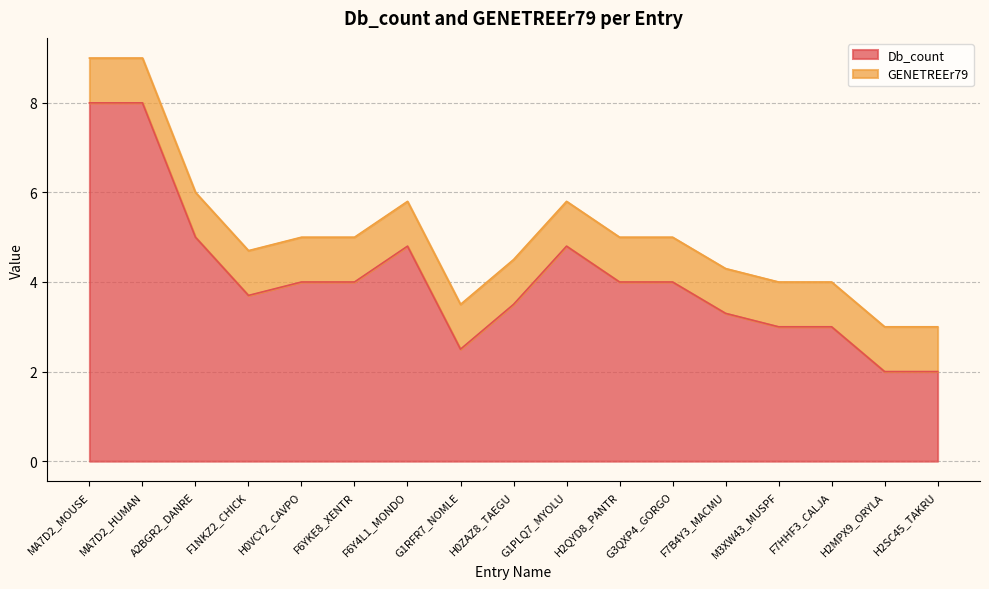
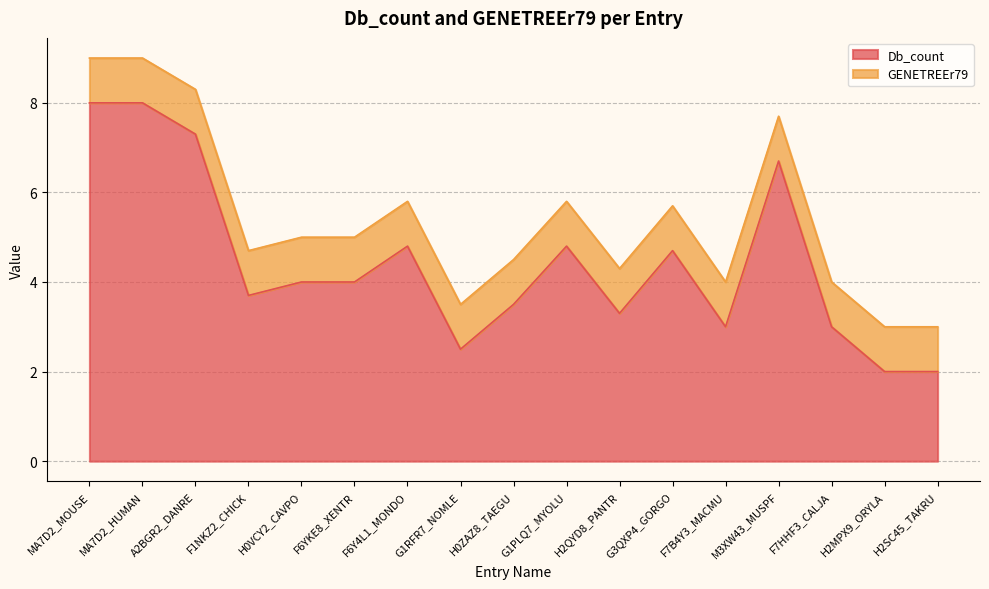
  {
    "Db_count": {
      "MA7D2_MOUSE": 8.0,
      "MA7D2_HUMAN": 8.0,
-     "A2BGR2_DANRE": 5.0,
+     "A2BGR2_DANRE": 7.3,
      "F1NKZ2_CHICK": 3.7,
      "H0VCY2_CAVPO": 4.0,
      "F6YKE8_XENTR": 4.0,
      "F6Y4L1_MONDO": 4.8,
      "G1RFR7_NOMLE": 2.5,
      "H0ZAZ8_TAEGU": 3.5,
      "G1PLQ7_MYOLU": 4.8,
-     "H2QYD8_PANTR": 4.0,
-     "G3QXP4_GORGO": 4.0,
-     "F7B4Y3_MACMU": 3.3,
-     "M3XW43_MUSPF": 3.0,
+     "H2QYD8_PANTR": 3.3,
+     "G3QXP4_GORGO": 4.7,
+     "F7B4Y3_MACMU": 3.0,
+     "M3XW43_MUSPF": 6.7,
      "F7HHF3_CALJA": 3.0,
      "H2MPX9_ORYLA": 2.0,
      "H2SC45_TAKRU": 2.0
    },
    "GENETREEr79": {
      "MA7D2_MOUSE": 1.0,
      "MA7D2_HUMAN": 1.0,
      "A2BGR2_DANRE": 1.0,
      "F1NKZ2_CHICK": 1.0,
      "H0VCY2_CAVPO": 1.0,
      "F6YKE8_XENTR": 1.0,
      "F6Y4L1_MONDO": 1.0,
      "G1RFR7_NOMLE": 1.0,
      "H0ZAZ8_TAEGU": 1.0,
      "G1PLQ7_MYOLU": 1.0,
      "H2QYD8_PANTR": 1.0,
      "G3QXP4_GORGO": 1.0,
      "F7B4Y3_MACMU": 1.0,
      "M3XW43_MUSPF": 1.0,
      "F7HHF3_CALJA": 1.0,
      "H2MPX9_ORYLA": 1.0,
      "H2SC45_TAKRU": 1.0
    }
  }
